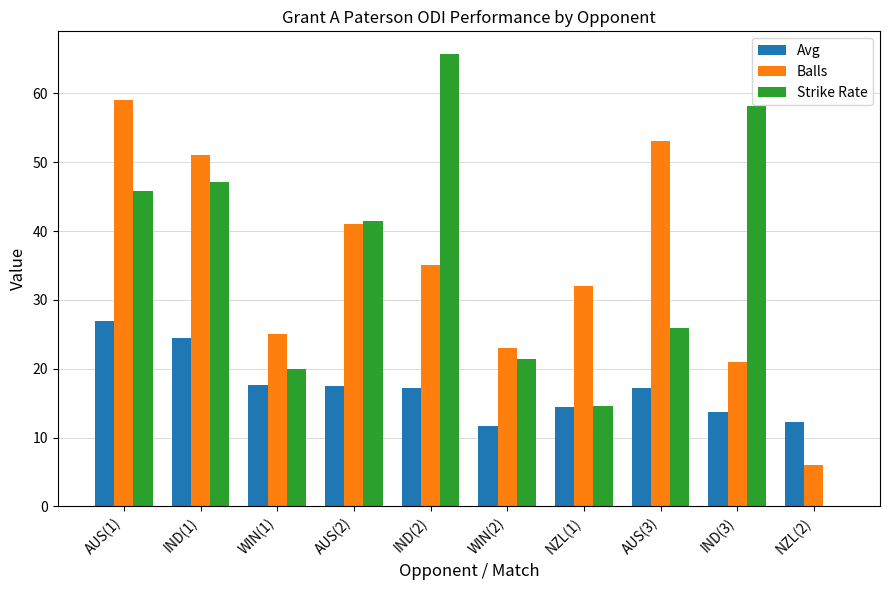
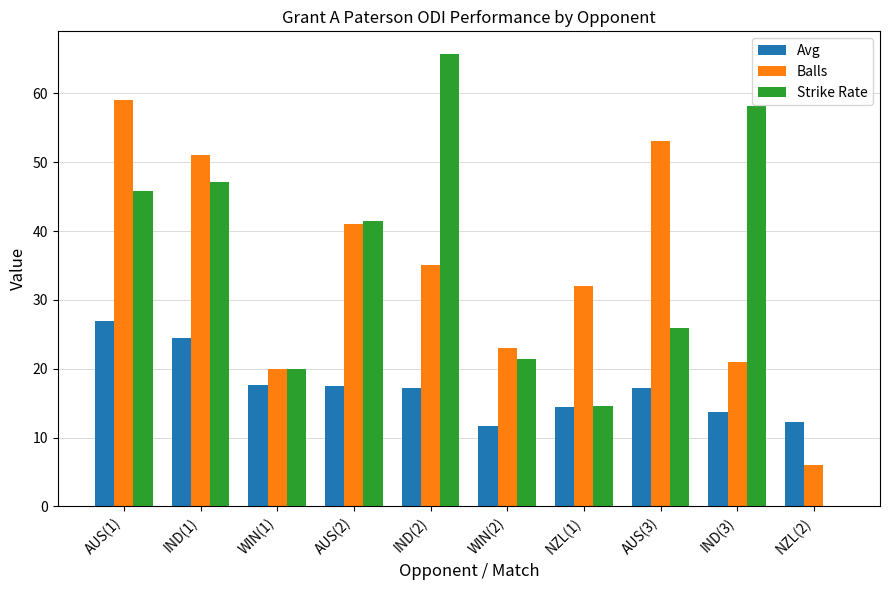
  {
    "Avg": {
      "AUS(1)": 27,
      "IND(1)": 25,
      "WIN(1)": 18,
      "AUS(2)": 18,
      "IND(2)": 17,
      "WIN(2)": 12,
      "NZL(1)": 14,
      "AUS(3)": 17,
      "IND(3)": 14,
      "NZL(2)": 12
    },
    "Balls": {
      "AUS(1)": 59,
      "IND(1)": 51,
-     "WIN(1)": 25,
+     "WIN(1)": 20,
      "AUS(2)": 41,
      "IND(2)": 35,
      "WIN(2)": 23,
      "NZL(1)": 32,
      "AUS(3)": 53,
      "IND(3)": 21,
      "NZL(2)": 6
    },
    "Strike Rate": {
      "AUS(1)": 46,
      "IND(1)": 47,
      "WIN(1)": 20,
      "AUS(2)": 41,
      "IND(2)": 66,
      "WIN(2)": 21,
      "NZL(1)": 15,
      "AUS(3)": 26,
      "IND(3)": 58,
      "NZL(2)": 0
    }
  }
